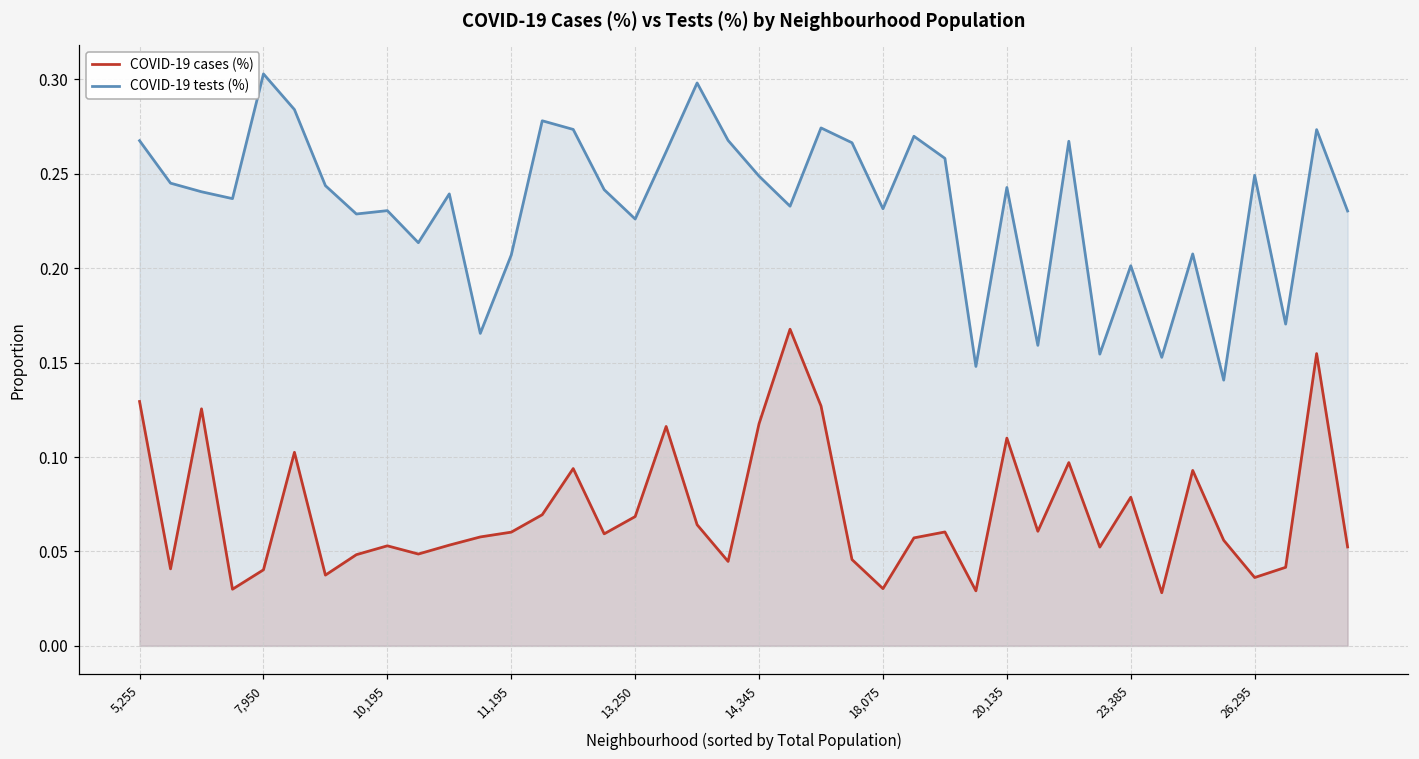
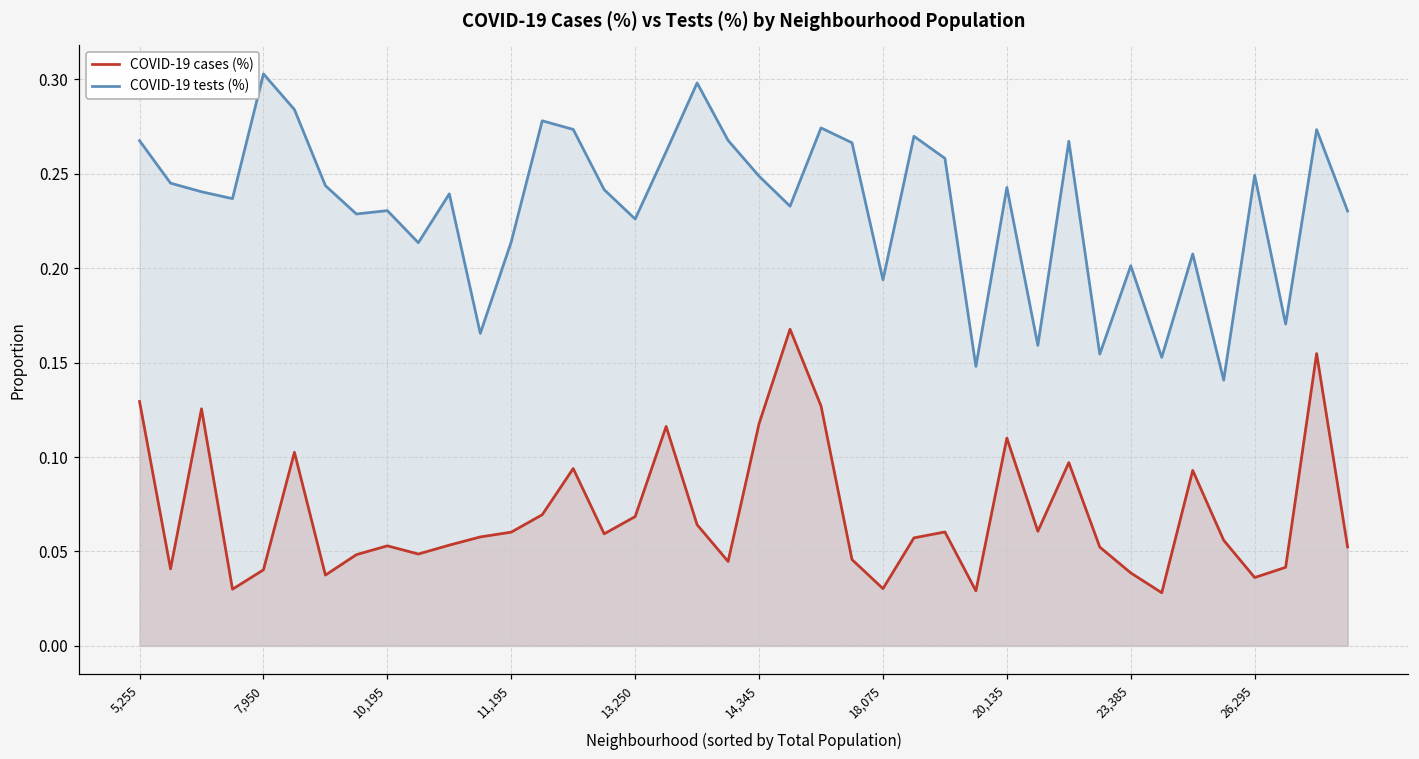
  {
    "COVID-19 cases (%)": {
      "5,255": 0.129,
      "7,950": 0.040,
      "10,195": 0.053,
      "11,195": 0.060,
      "13,250": 0.068,
      "14,345": 0.118,
      "18,075": 0.030,
      "20,135": 0.110,
-     "23,385": 0.079,
+     "23,385": 0.039,
      "26,295": 0.036
    },
    "COVID-19 tests (%)": {
      "5,255": 0.268,
      "7,950": 0.303,
      "10,195": 0.230,
-     "11,195": 0.207,
+     "11,195": 0.214,
      "13,250": 0.226,
      "14,345": 0.249,
-     "18,075": 0.231,
+     "18,075": 0.194,
      "20,135": 0.243,
      "23,385": 0.201,
      "26,295": 0.249
    }
  }
